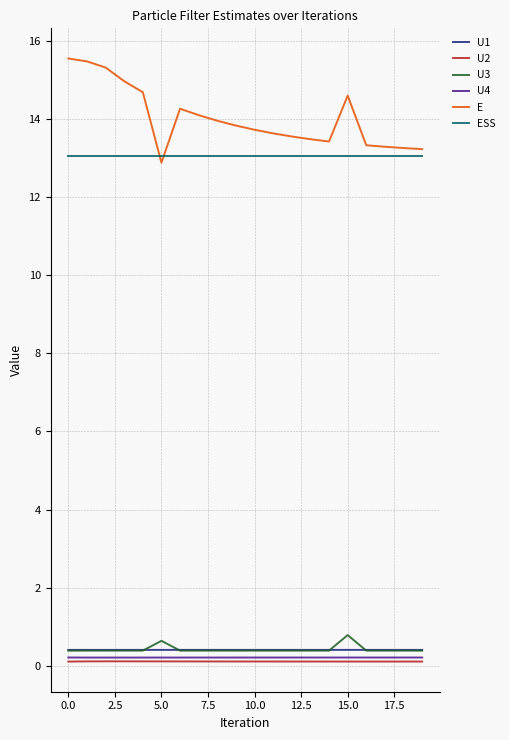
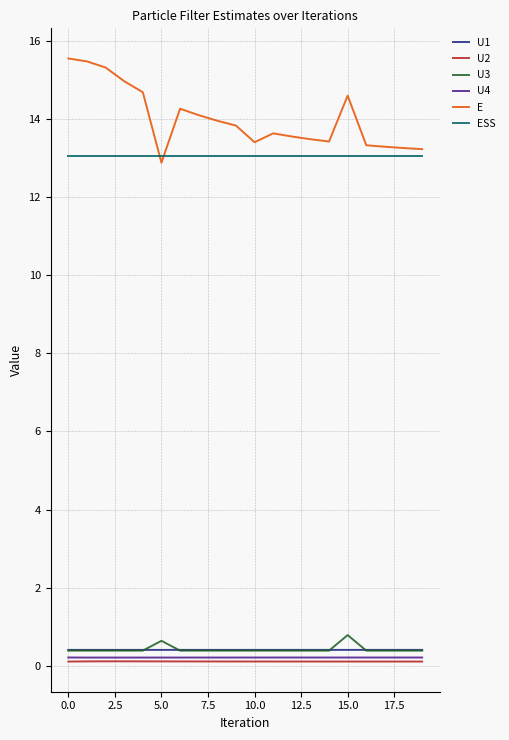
  {
    "U2": {
      "0.0": 0.1,
      "5.0": 0.1,
      "10.0": 0.1,
      "15.0": 0.1
    },
    "U3": {
      "5.0": 0.6,
      "15.0": 0.8
    },
    "E": {
      "0.0": 15.5,
      "5.0": 12.9,
-     "10.0": 13.7,
+     "10.0": 13.4,
      "15.0": 14.6
    },
    "ESS": {
      "0.0": 13.1,
      "5.0": 13.1,
      "10.0": 13.1,
      "15.0": 13.1
    }
  }
